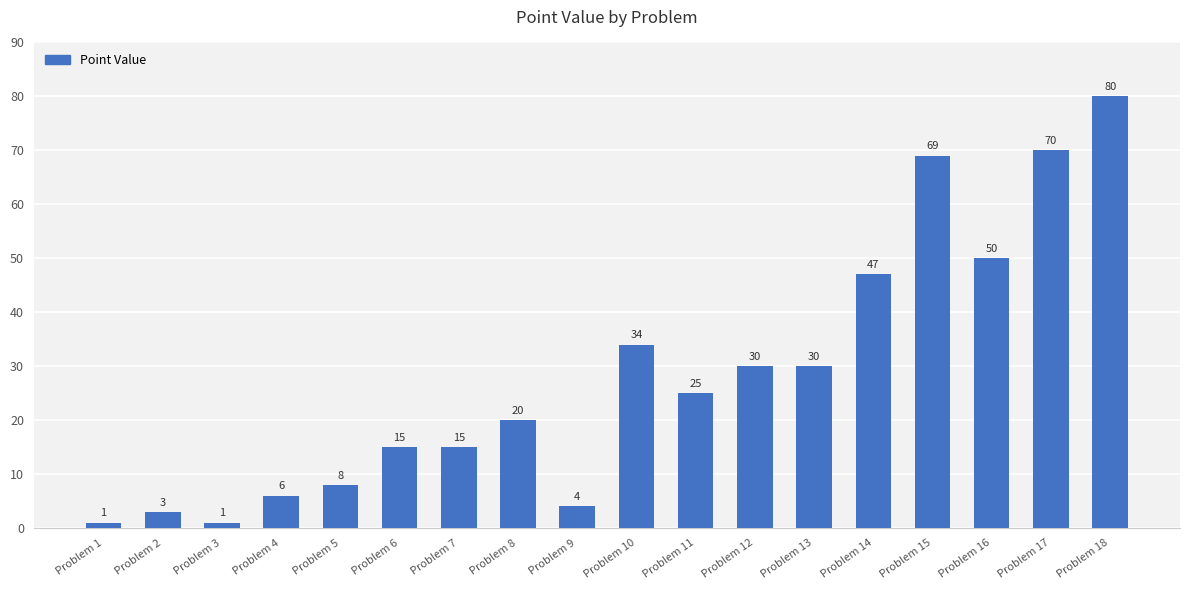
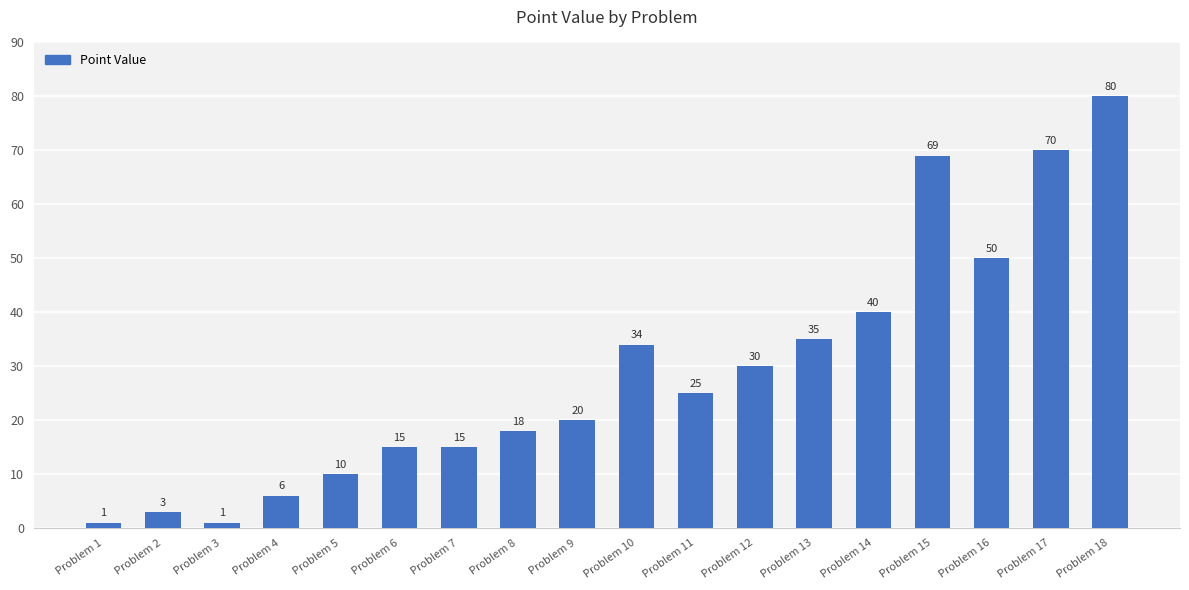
  {
    "Problem 1": 1,
    "Problem 2": 3,
    "Problem 3": 1,
    "Problem 4": 6,
-   "Problem 5": 8,
+   "Problem 5": 10,
    "Problem 6": 15,
    "Problem 7": 15,
-   "Problem 8": 20,
-   "Problem 9": 4,
+   "Problem 8": 18,
+   "Problem 9": 20,
    "Problem 10": 34,
    "Problem 11": 25,
    "Problem 12": 30,
-   "Problem 13": 30,
-   "Problem 14": 47,
+   "Problem 13": 35,
+   "Problem 14": 40,
    "Problem 15": 69,
    "Problem 16": 50,
    "Problem 17": 70,
    "Problem 18": 80
  }
